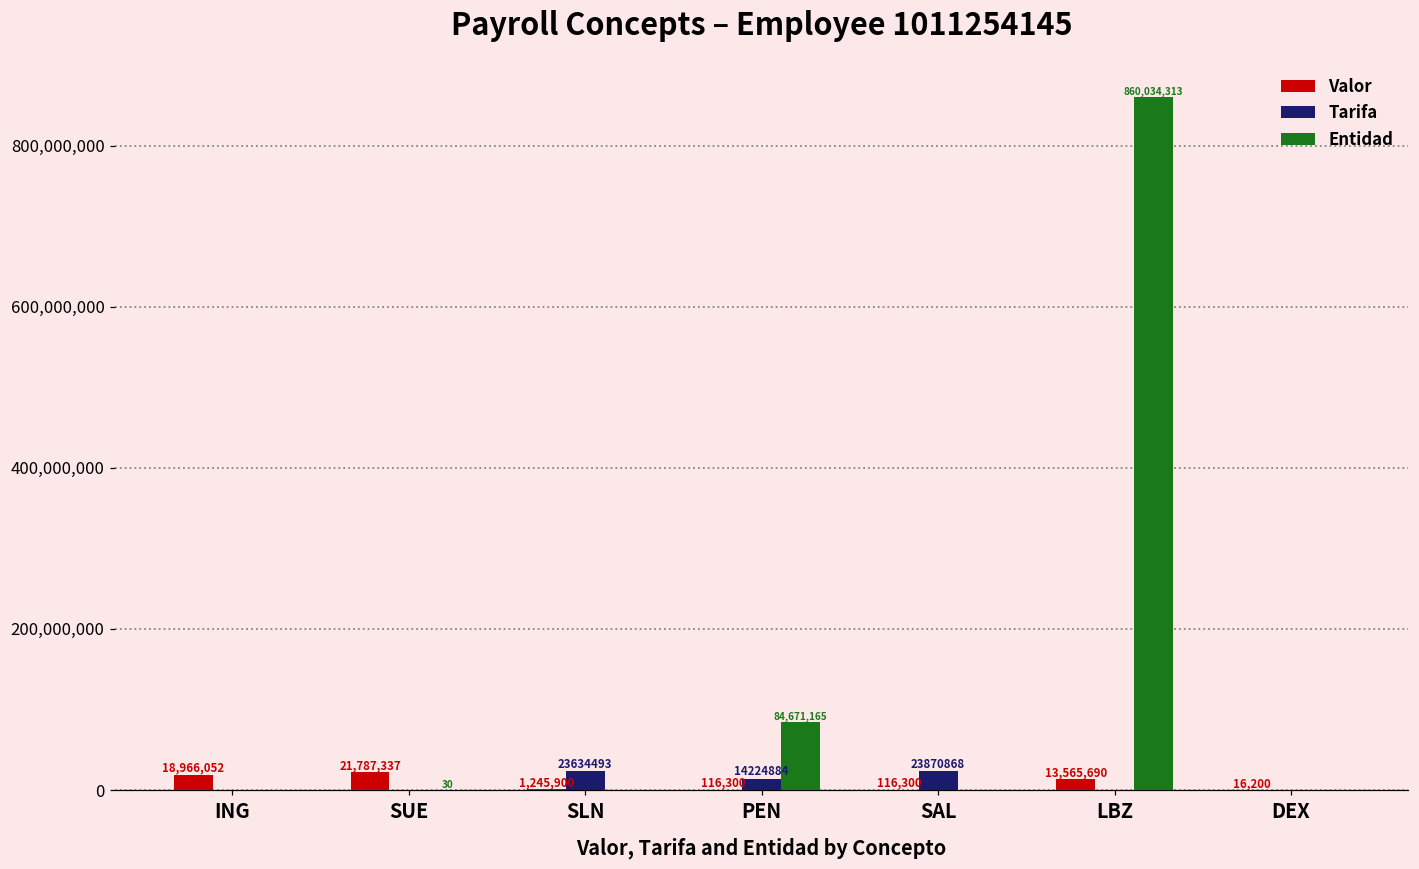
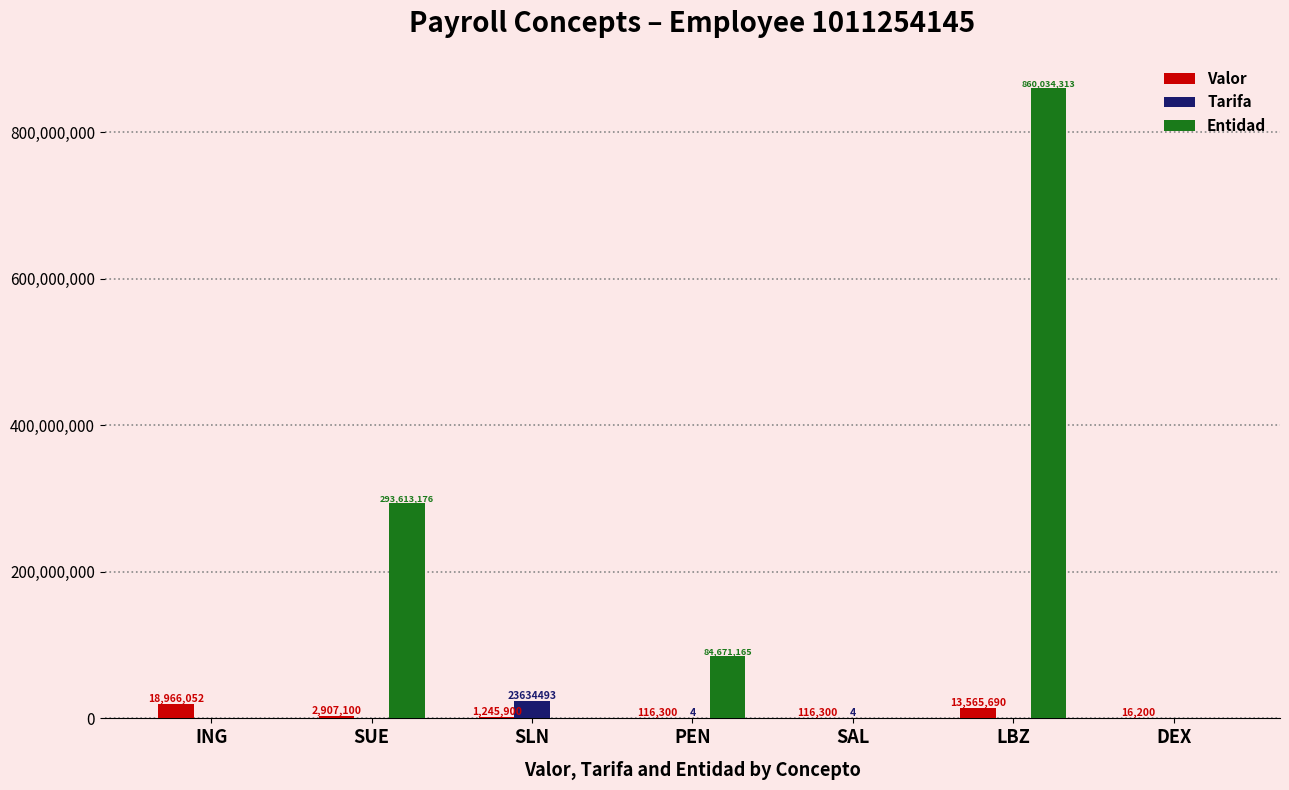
  {
    "Valor": {
      "ING": "18,966,052",
-     "SUE": "21,787,337",
+     "SUE": "2,907,100",
      "SLN": "1,245,900",
      "PEN": "116,300",
      "SAL": "116,300",
      "LBZ": "13,565,690",
      "DEX": "16,200"
    },
    "Tarifa": {
      "SLN": "23634493",
-     "PEN": "14224884",
-     "SAL": "23870868"
+     "PEN": "4",
+     "SAL": "4"
    },
    "Entidad": {
-     "SUE": "30",
+     "SUE": "293,613,176",
      "PEN": "84,671,165",
      "LBZ": "860,034,313"
    }
  }
